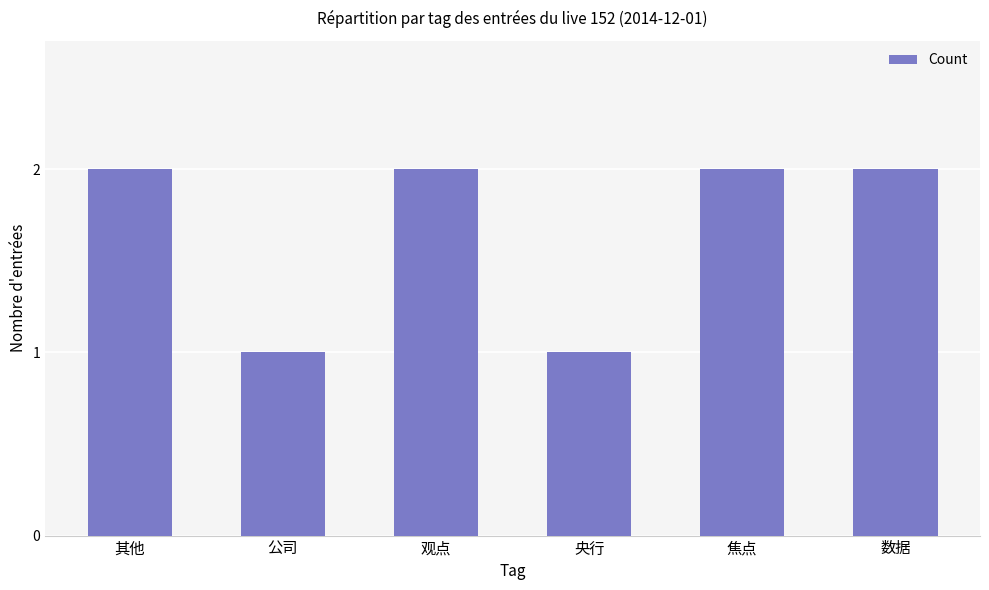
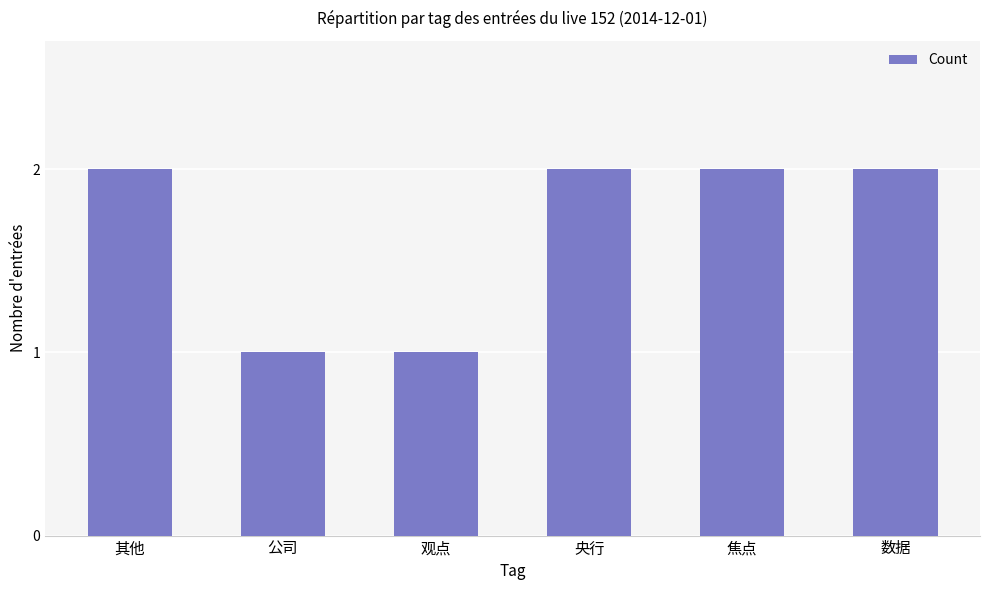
  {
    "其他": 2,
    "公司": 1,
-   "观点": 2,
-   "央行": 1,
+   "观点": 1,
+   "央行": 2,
    "焦点": 2,
    "数据": 2
  }
